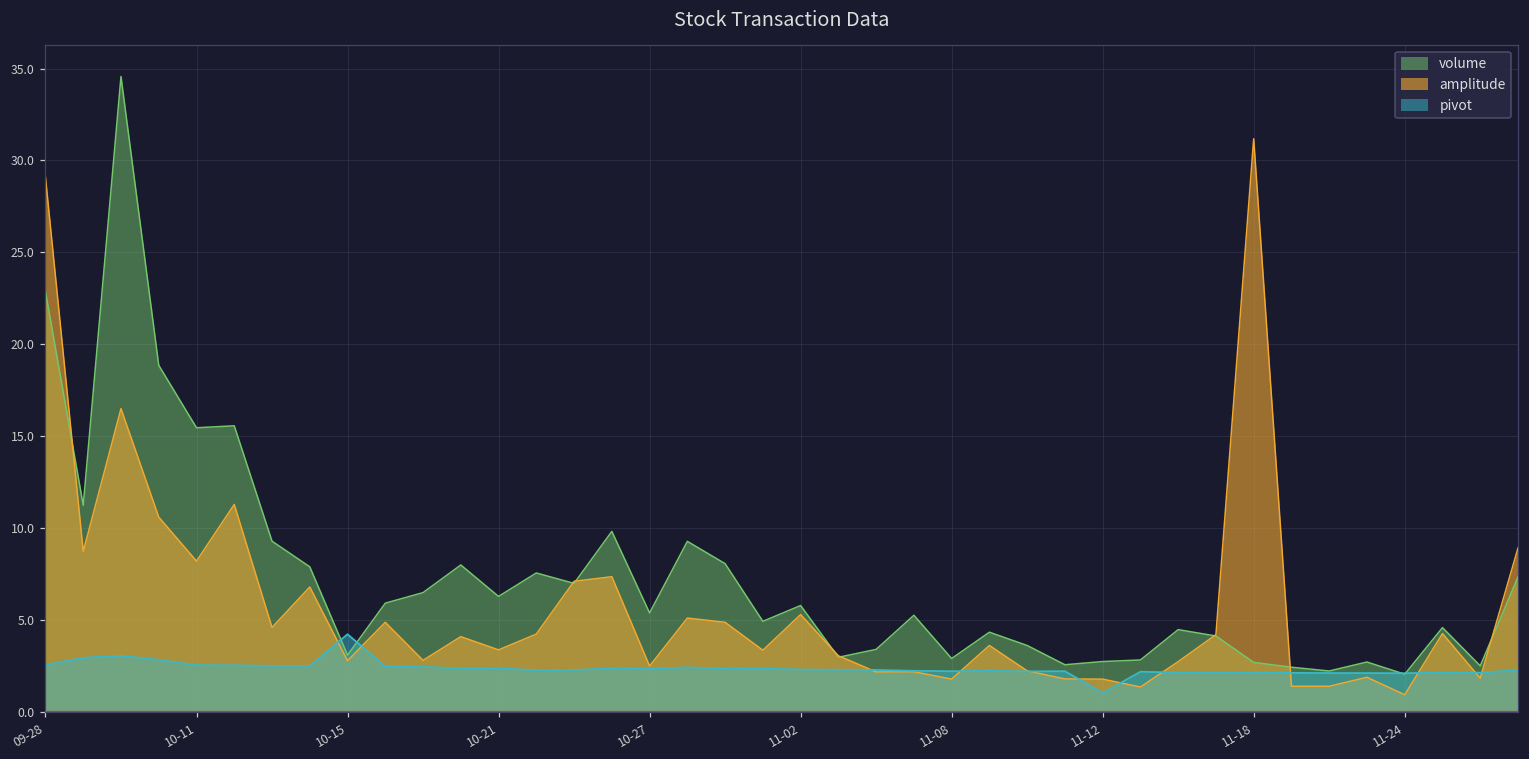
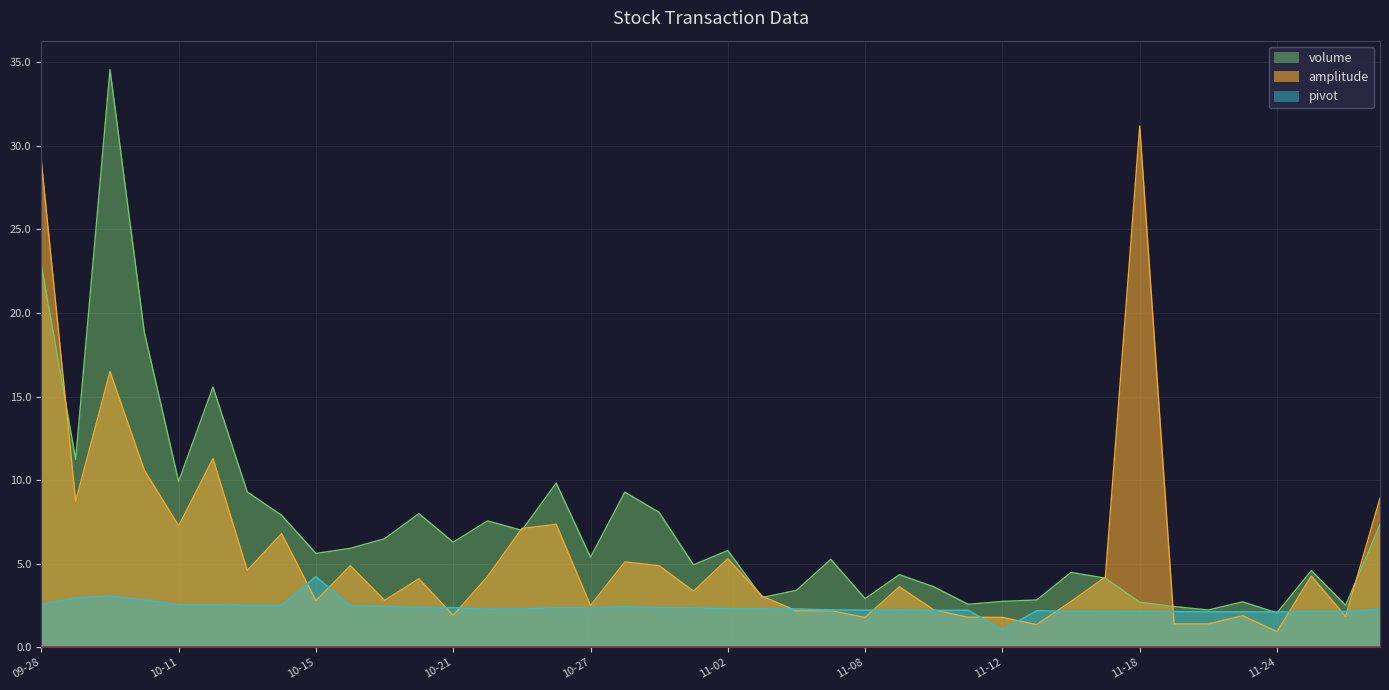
  {
    "volume": {
      "09-28": 22.9,
-     "10-11": 15.5,
-     "10-15": 3.1,
+     "10-11": 9.9,
+     "10-15": 5.6,
      "10-21": 6.3,
      "10-27": 5.4,
      "11-02": 5.8,
      "11-08": 2.9,
      "11-12": 2.7,
      "11-18": 2.7
    },
    "amplitude": {
      "09-28": 29.1,
-     "10-11": 8.2,
+     "10-11": 7.3,
      "10-15": 2.8,
-     "10-21": 3.4,
+     "10-21": 1.9,
      "11-02": 5.3,
      "11-08": 1.8,
      "11-12": 1.8,
      "11-18": 31.2,
      "11-24": 0.9
    },
    "pivot": {
      "09-28": 2.6,
      "10-11": 2.6,
      "10-15": 4.2,
      "10-21": 2.4,
      "11-02": 2.3,
      "11-08": 2.2,
      "11-12": 1.0,
      "11-18": 2.1
    }
  }
